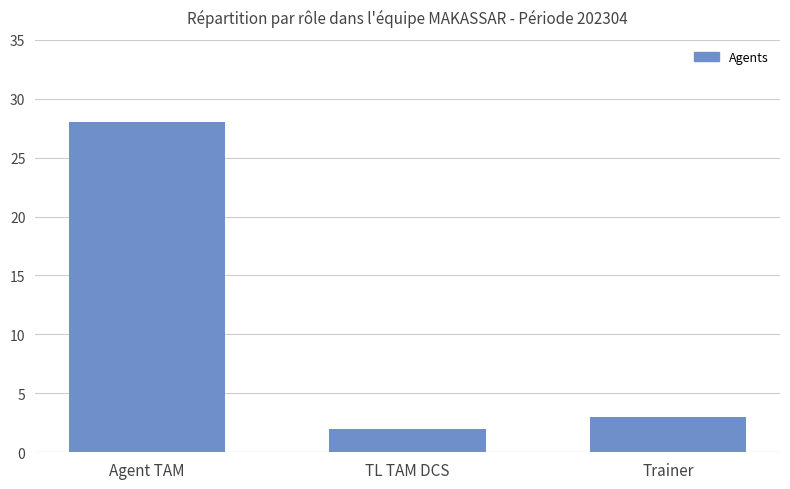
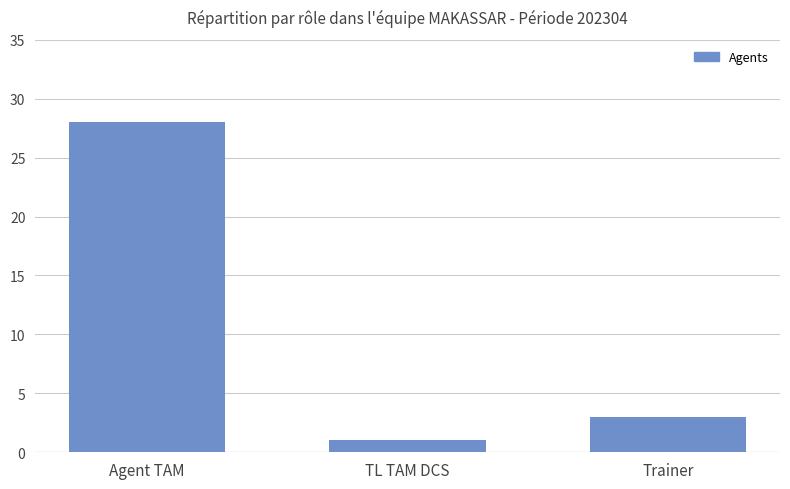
  {
    "Agent TAM": 28,
-   "TL TAM DCS": 2,
+   "TL TAM DCS": 1,
    "Trainer": 3
  }
